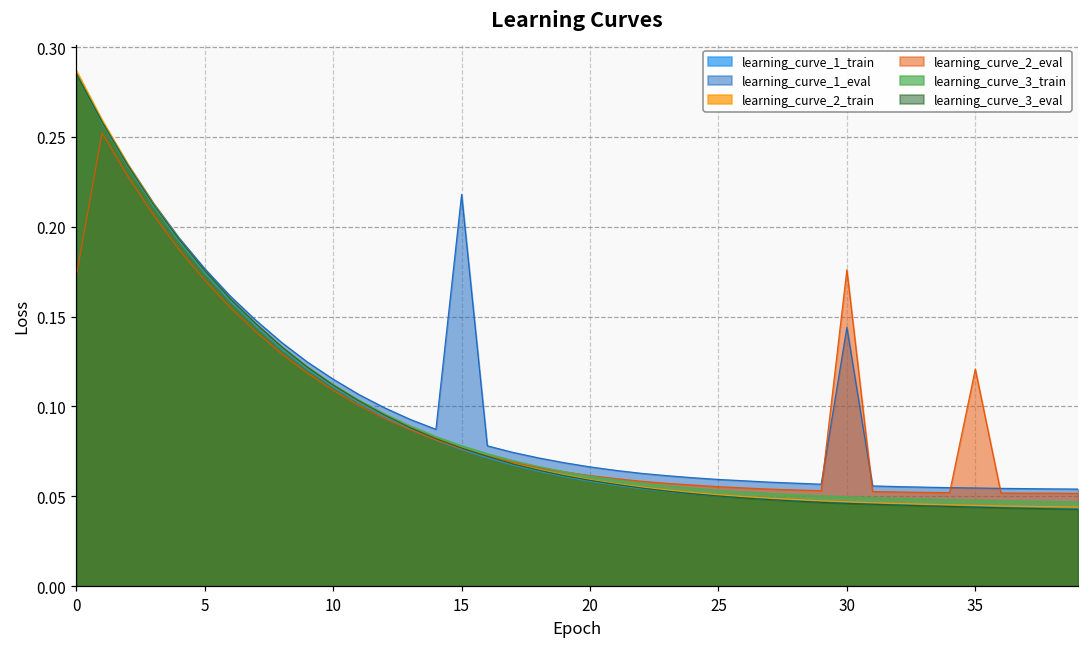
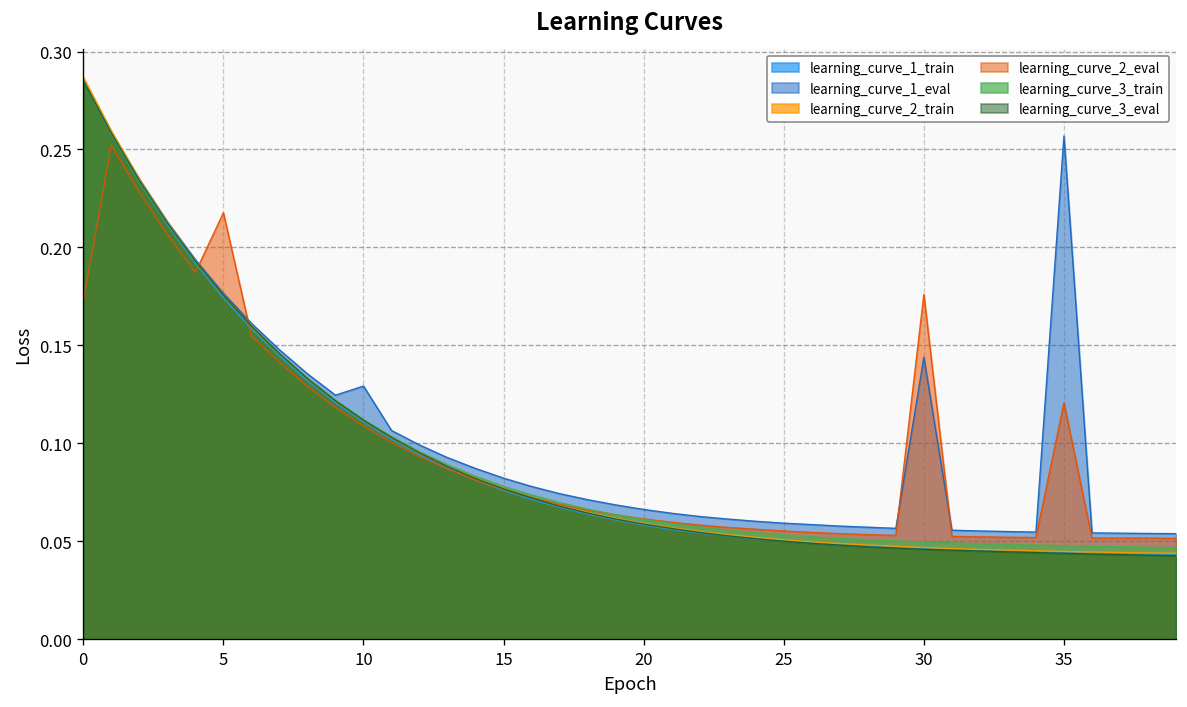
  {
    "learning_curve_1_eval": {
-     "10": 0.115,
-     "15": 0.218,
+     "10": 0.129,
+     "15": 0.082,
      "20": 0.066,
      "25": 0.059,
      "30": 0.144,
-     "35": 0.055
+     "35": 0.257
    },
    "learning_curve_2_eval": {
      "0": 0.173,
-     "5": 0.170,
+     "5": 0.218,
      "10": 0.109,
      "25": 0.055,
      "30": 0.176,
      "35": 0.121
    }
  }
